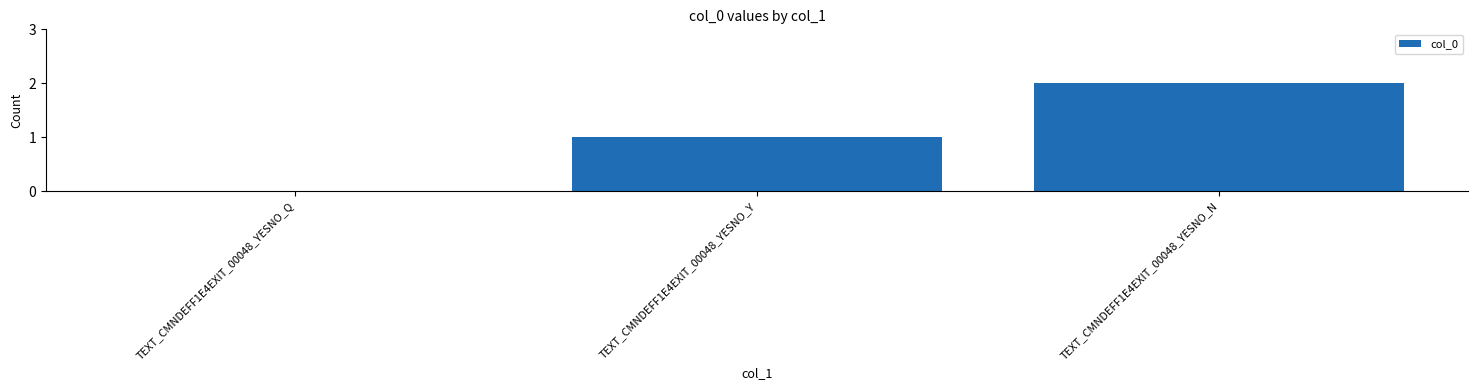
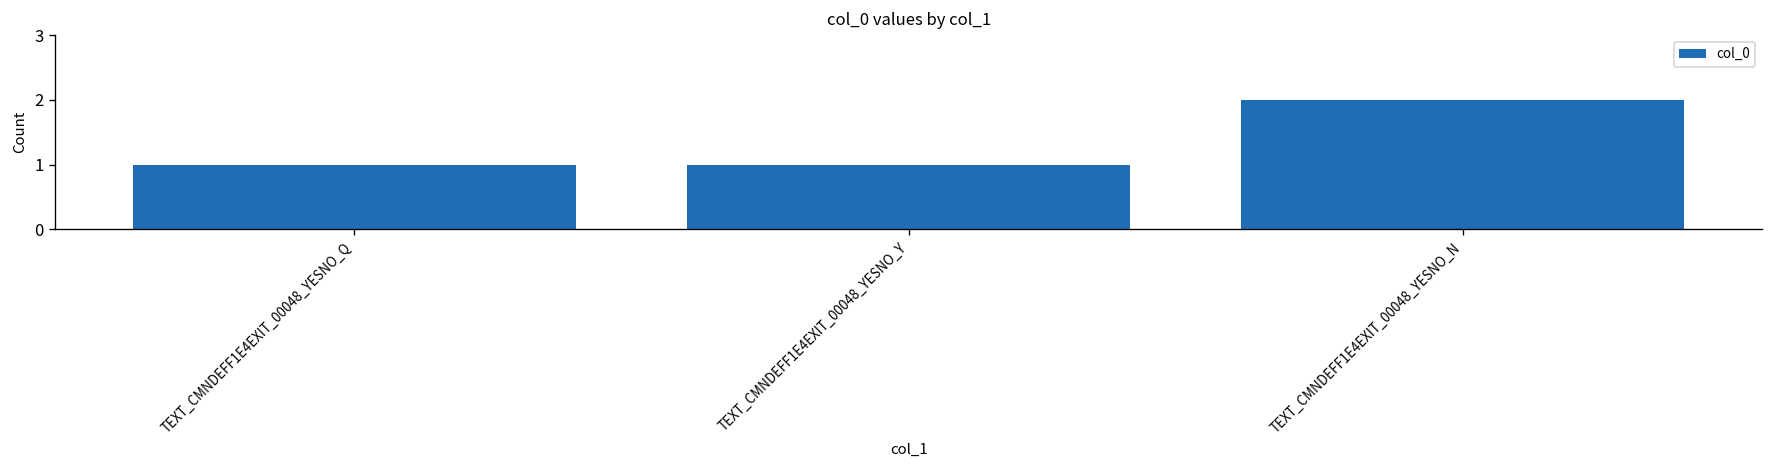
  {
-   "TEXT_CMNDEFF1E4EXIT_00048_YESNO_Q": 0,
+   "TEXT_CMNDEFF1E4EXIT_00048_YESNO_Q": 1,
    "TEXT_CMNDEFF1E4EXIT_00048_YESNO_Y": 1,
    "TEXT_CMNDEFF1E4EXIT_00048_YESNO_N": 2
  }
